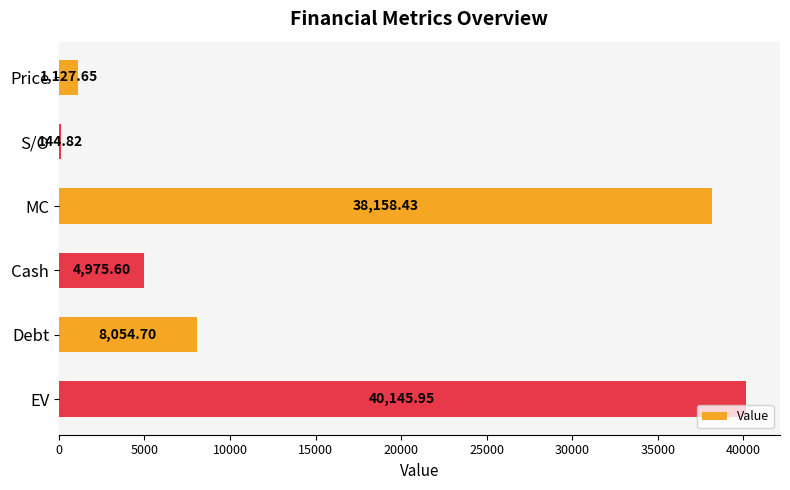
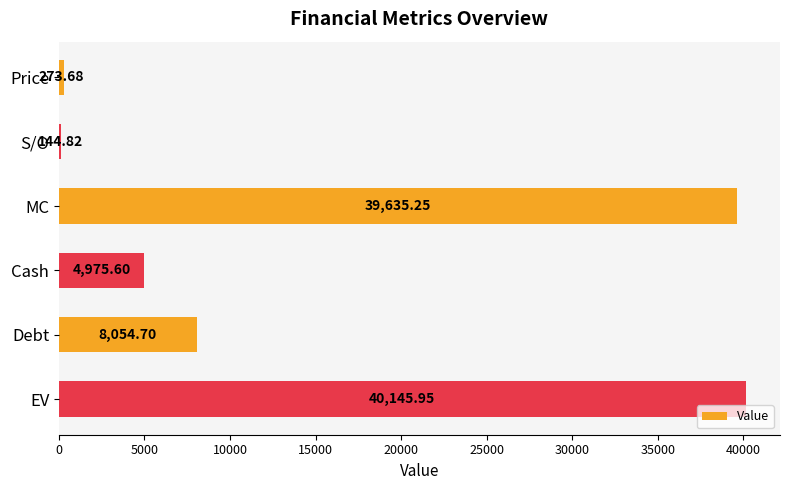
  {
-   "Price": "1,127.65",
+   "Price": "273.68",
    "S/O": "144.82",
-   "MC": "38,158.43",
+   "MC": "39,635.25",
    "Cash": "4,975.60",
    "Debt": "8,054.70",
    "EV": "40,145.95"
  }
